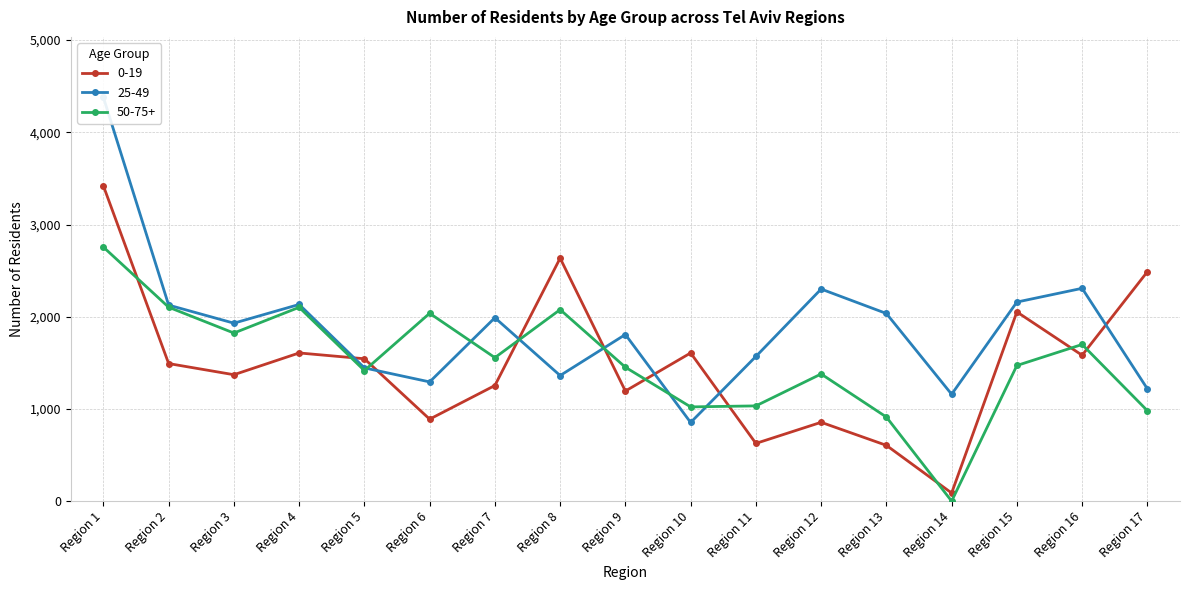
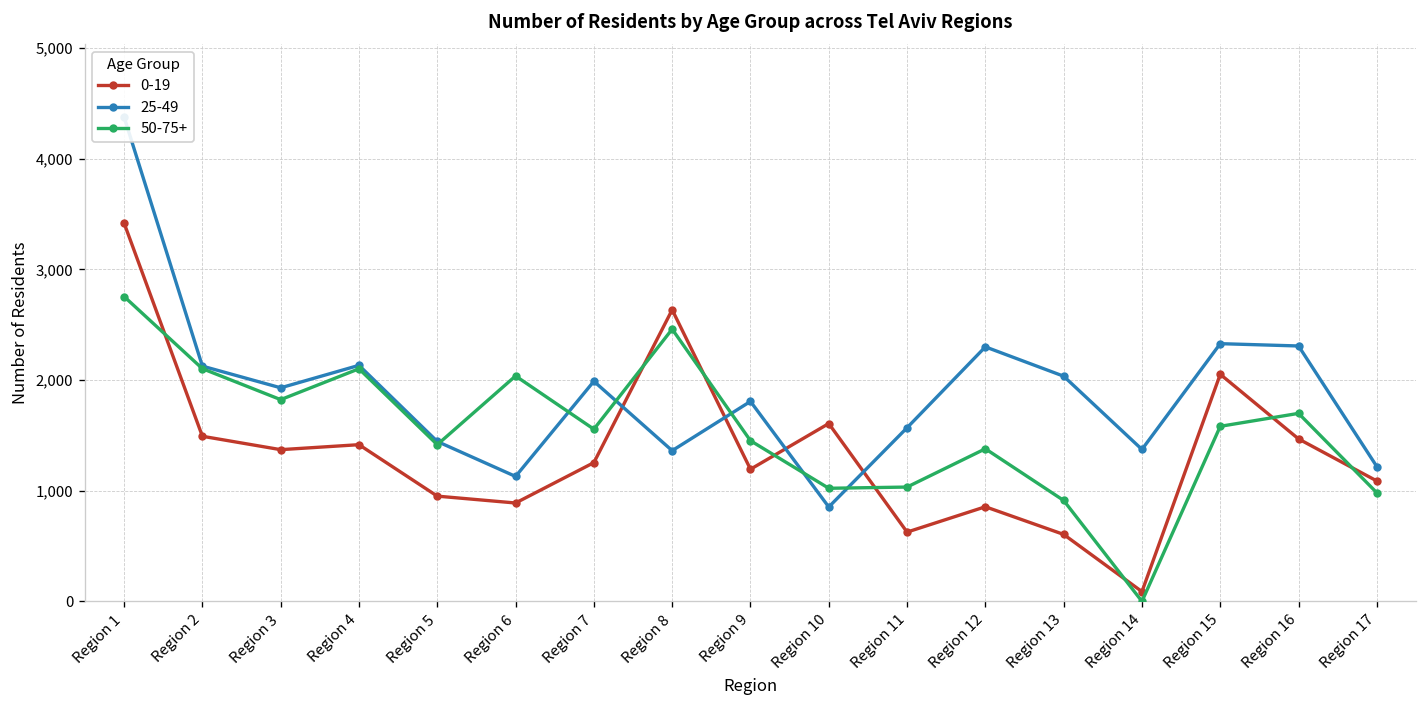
  {
    "0-19": {
      "Region 1": "3,400",
      "Region 2": "1,500",
      "Region 3": "1,400",
-     "Region 4": "1,600",
-     "Region 5": "1,500",
+     "Region 4": "1,400",
+     "Region 5": "1,000",
      "Region 6": "900",
      "Region 7": "1,300",
      "Region 8": "2,600",
      "Region 9": "1,200",
      "Region 10": "1,600",
      "Region 11": "600",
      "Region 12": "900",
      "Region 13": "600",
      "Region 14": "100",
      "Region 15": "2,100",
-     "Region 16": "1,600",
-     "Region 17": "2,500"
+     "Region 16": "1,500",
+     "Region 17": "1,100"
    },
    "25-49": {
      "Region 3": "1,900",
      "Region 4": "2,100",
      "Region 5": "1,400",
-     "Region 6": "1,300",
+     "Region 6": "1,100",
      "Region 7": "2,000",
      "Region 8": "1,400",
      "Region 9": "1,800",
      "Region 10": "900",
      "Region 11": "1,600",
      "Region 12": "2,300",
      "Region 13": "2,000",
-     "Region 14": "1,200",
-     "Region 15": "2,200",
+     "Region 14": "1,400",
+     "Region 15": "2,300",
      "Region 16": "2,300",
      "Region 17": "1,200"
    },
    "50-75+": {
      "Region 1": "2,800",
      "Region 3": "1,800",
      "Region 4": "2,100",
      "Region 5": "1,400",
      "Region 6": "2,000",
      "Region 7": "1,600",
-     "Region 8": "2,100",
+     "Region 8": "2,500",
      "Region 9": "1,500",
      "Region 10": "1,000",
      "Region 11": "1,000",
      "Region 12": "1,400",
      "Region 13": "900",
      "Region 14": "0",
-     "Region 15": "1,500",
+     "Region 15": "1,600",
      "Region 16": "1,700",
      "Region 17": "1,000"
    }
  }
